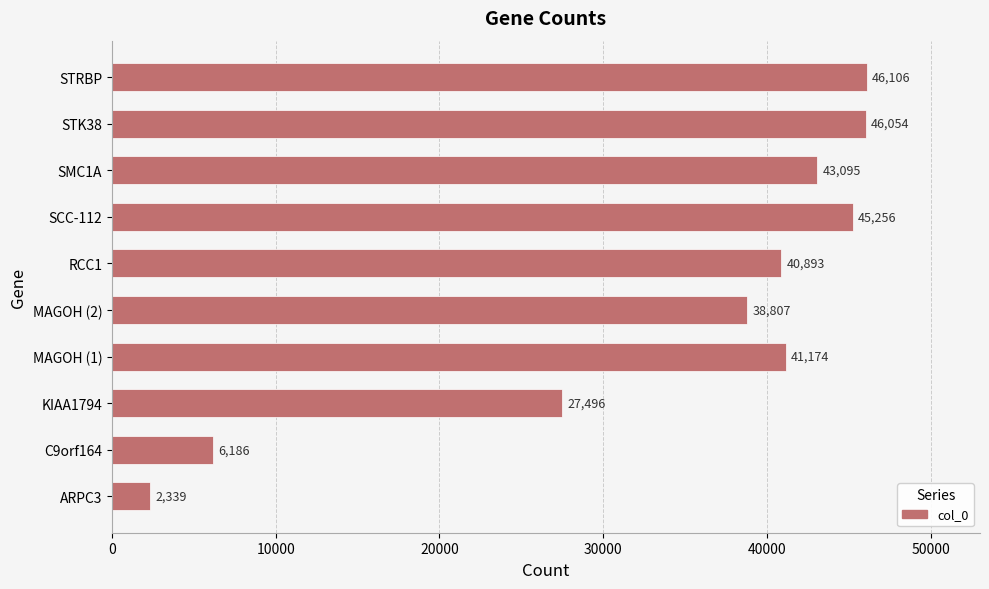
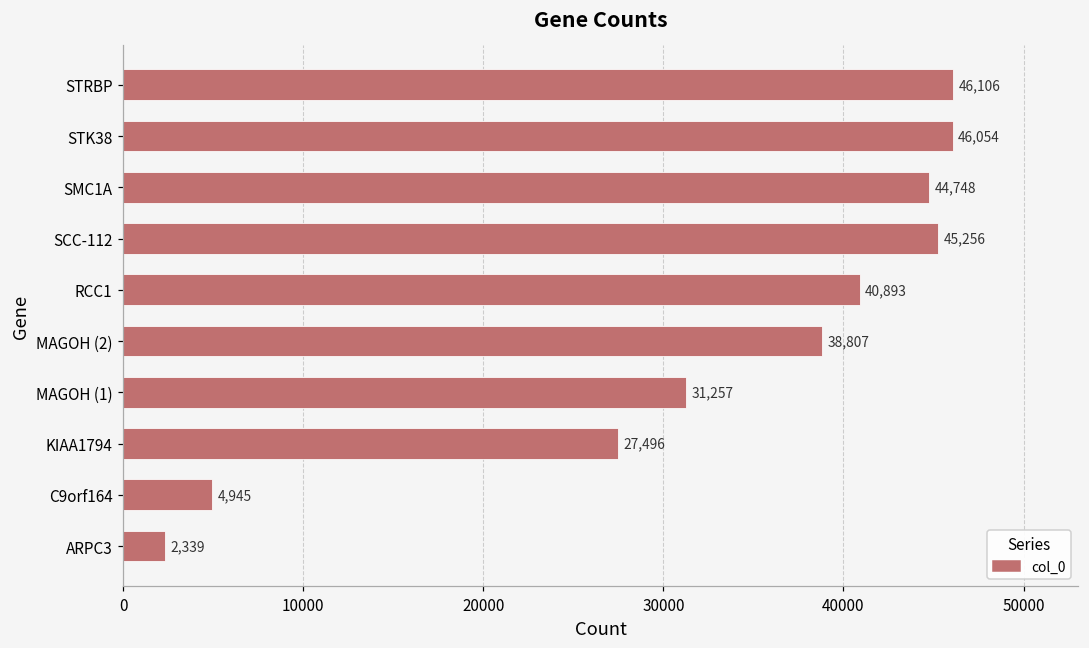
  {
    "STRBP": "46,106",
    "STK38": "46,054",
-   "SMC1A": "43,095",
+   "SMC1A": "44,748",
    "SCC-112": "45,256",
    "RCC1": "40,893",
    "MAGOH (2)": "38,807",
-   "MAGOH (1)": "41,174",
+   "MAGOH (1)": "31,257",
    "KIAA1794": "27,496",
-   "C9orf164": "6,186",
+   "C9orf164": "4,945",
    "ARPC3": "2,339"
  }
